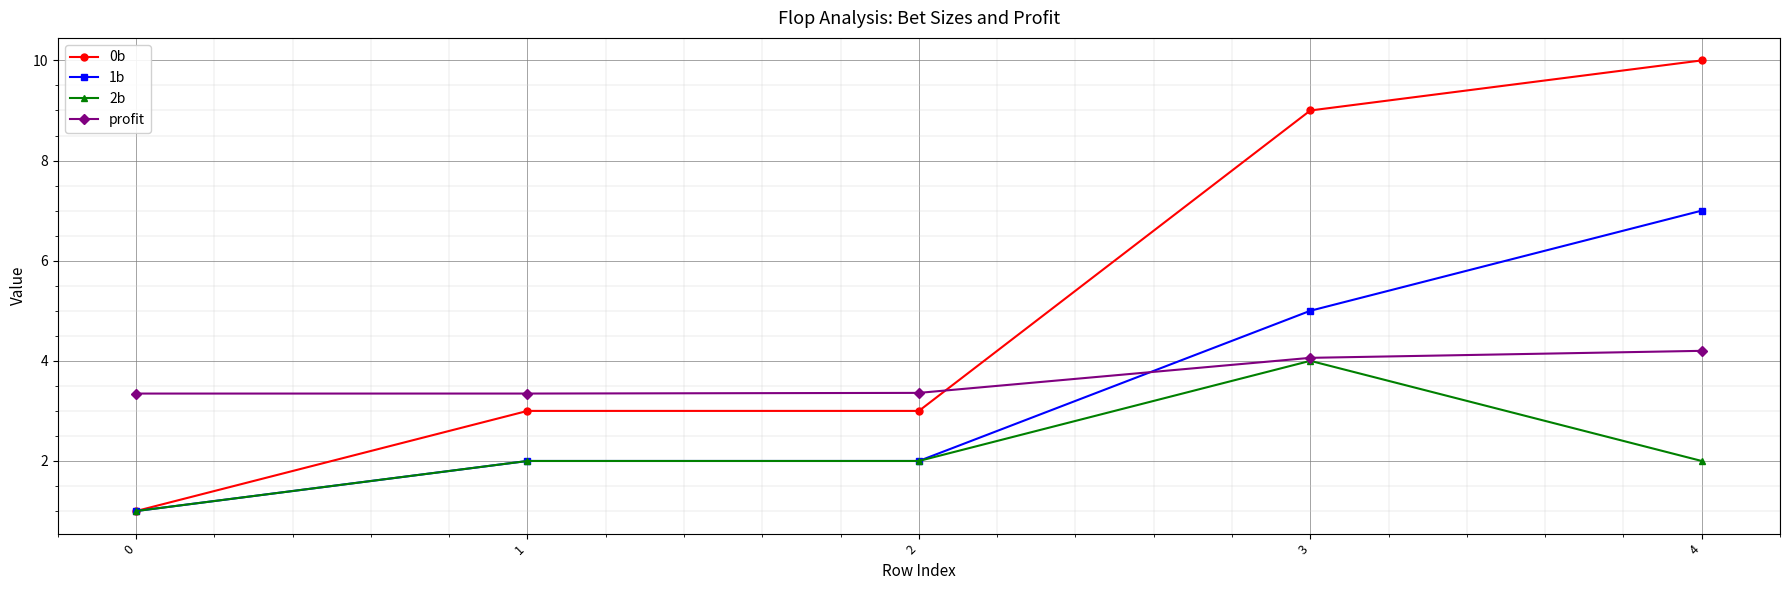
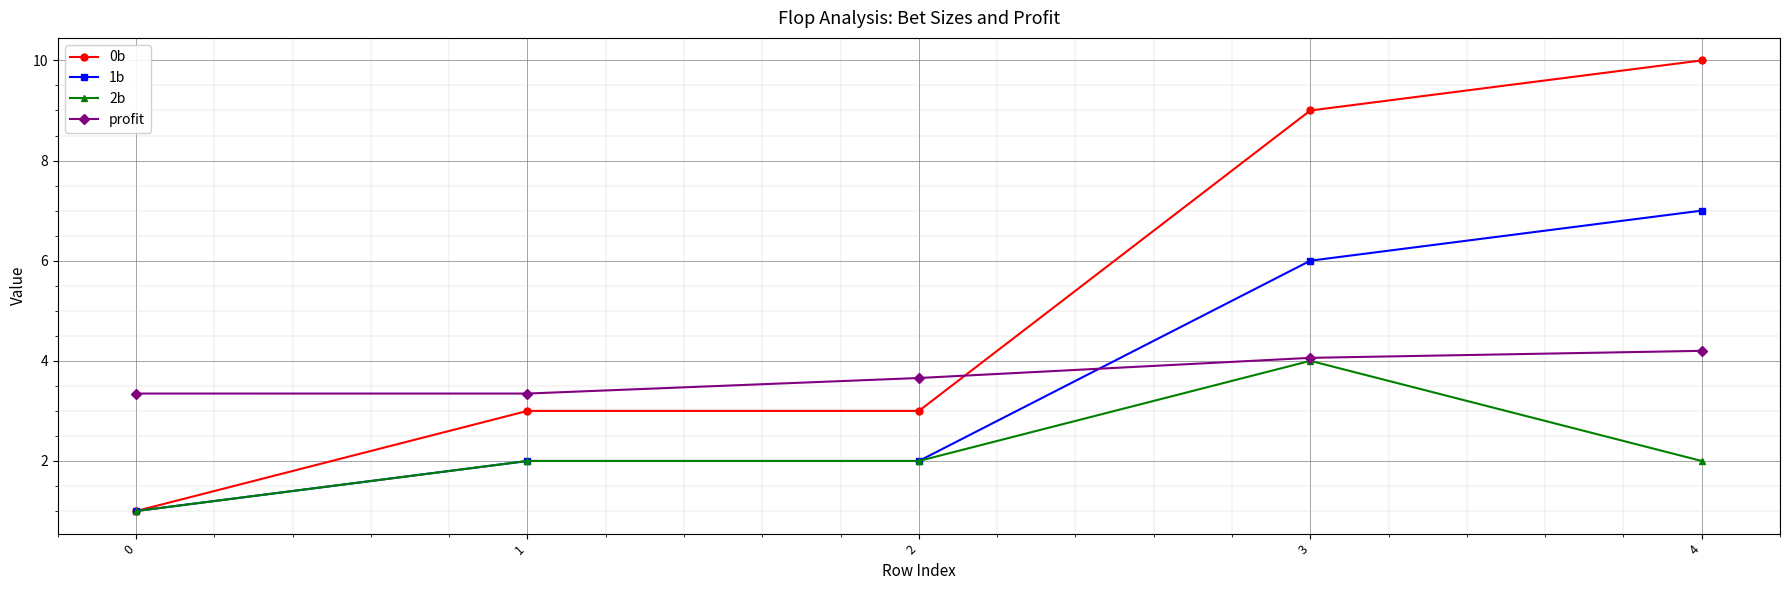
  {
    "0b": {
      "1": 3.0,
      "2": 3.0,
      "3": 9.0,
      "4": 10.0
    },
    "1b": {
-     "3": 5,
+     "3": 6,
      "4": 7
    },
    "2b": {
      "3": 4.0,
      "4": 2.0
    },
    "profit": {
      "0": 3.3,
      "1": 3.3,
-     "2": 3.4,
+     "2": 3.7,
      "3": 4.1,
      "4": 4.2
    }
  }
